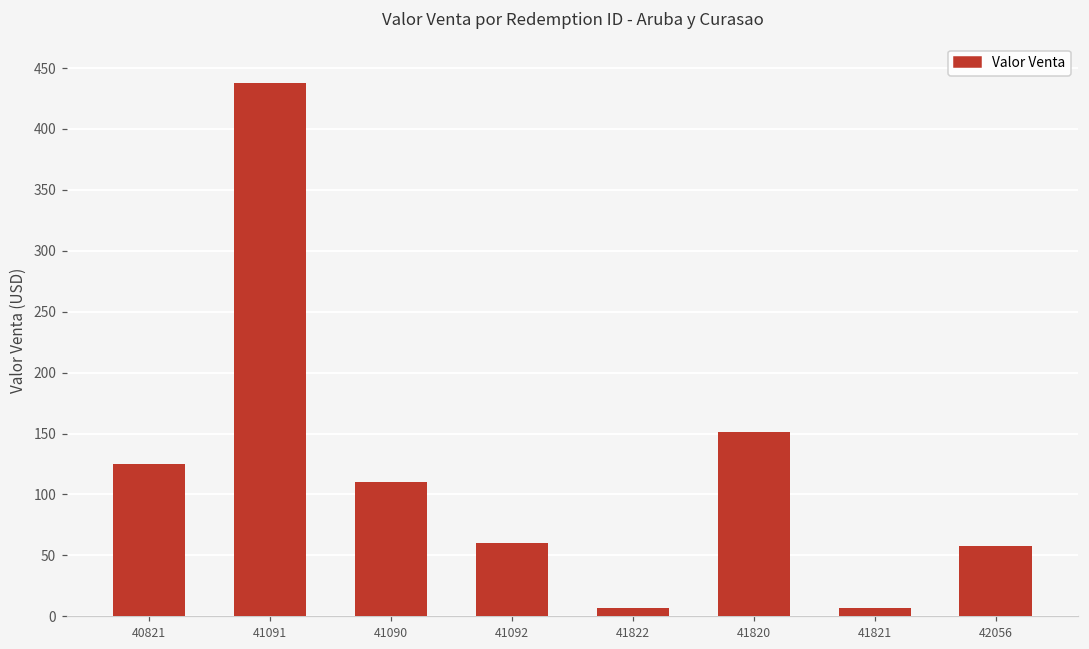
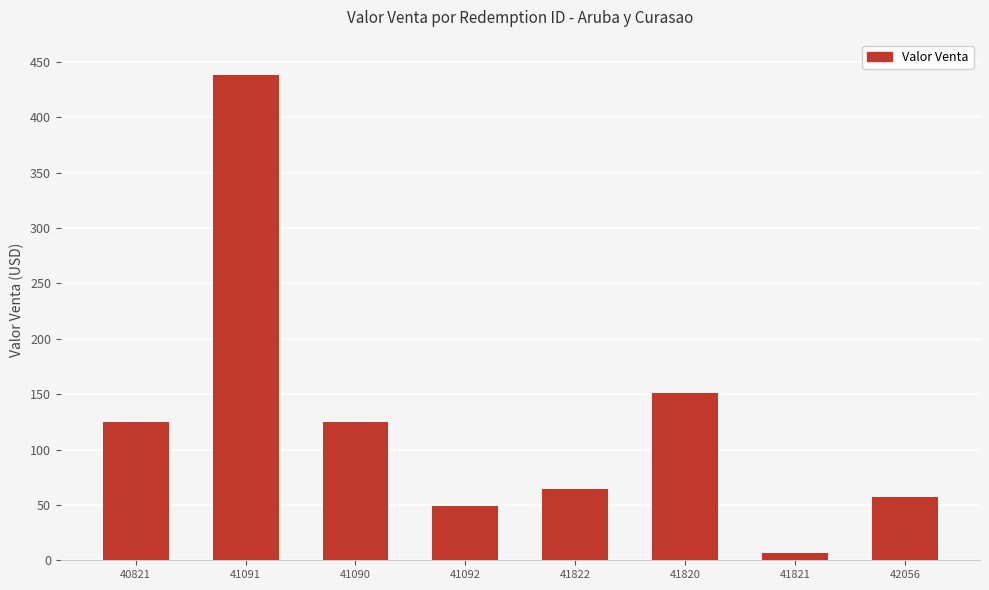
  {
    "40821": 125,
    "41091": 438,
-   "41090": 110,
-   "41092": 60,
-   "41822": 7,
+   "41090": 125,
+   "41092": 49,
+   "41822": 64,
    "41820": 151,
    "41821": 6,
    "42056": 58
  }
